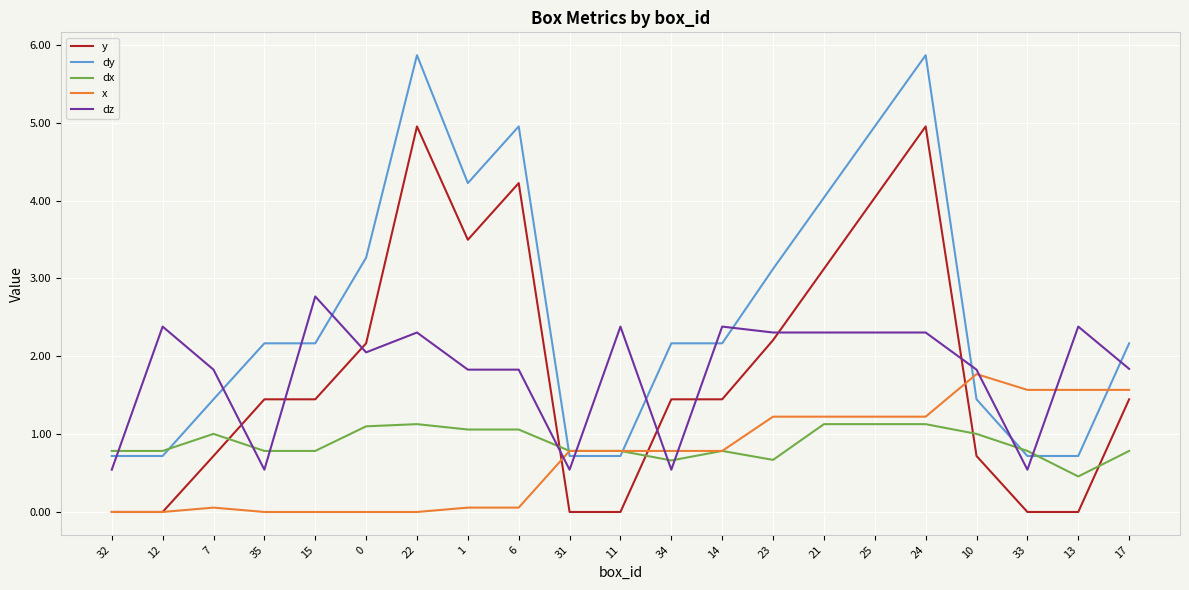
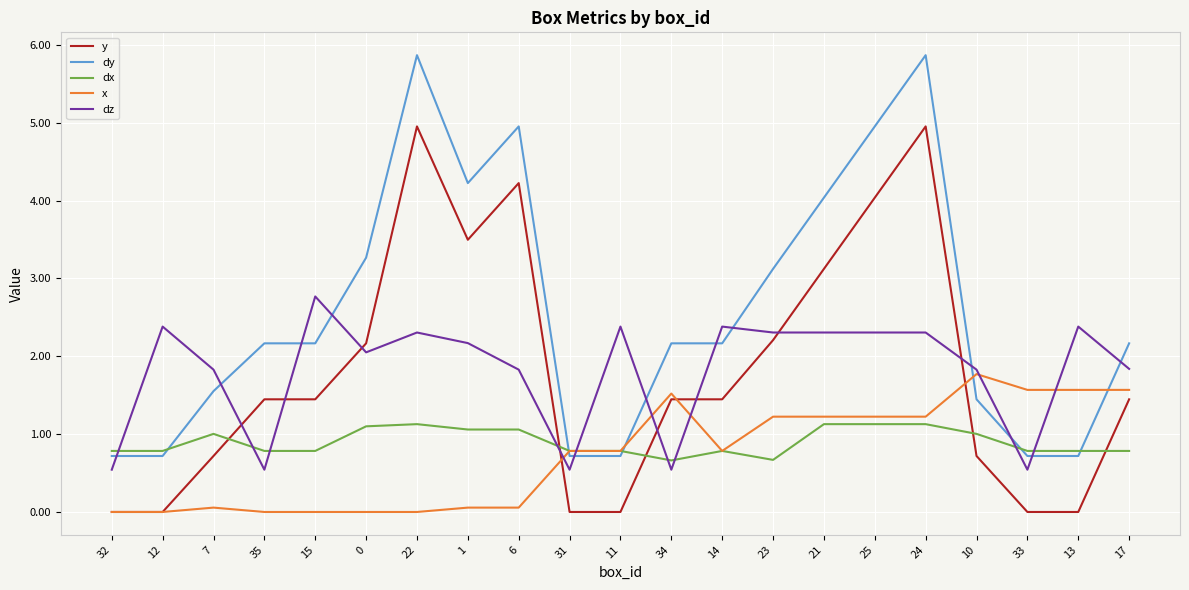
  {
    "y": {
      "7": 0.7,
      "35": 1.4,
      "15": 1.4,
      "0": 2.2,
      "22": 5.0,
      "1": 3.5,
      "6": 4.2,
      "31": 0.0,
      "11": 0.0,
      "34": 1.4,
      "14": 1.4,
      "23": 2.2,
      "21": 3.1,
      "25": 4.0,
      "24": 5.0,
      "10": 0.7,
      "33": 0.0,
      "13": 0.0,
      "17": 1.4
    },
    "dy": {
      "32": 0.7,
      "12": 0.7,
-     "7": 1.4,
+     "7": 1.6,
      "35": 2.2,
      "15": 2.2,
      "0": 3.3,
      "22": 5.9,
      "1": 4.2,
      "6": 5.0,
      "31": 0.7,
      "11": 0.7,
      "34": 2.2,
      "14": 2.2,
      "23": 3.1,
      "21": 4.0,
      "25": 5.0,
      "24": 5.9,
      "10": 1.4,
      "33": 0.7,
      "13": 0.7,
      "17": 2.2
    },
    "dx": {
      "32": 0.8,
      "12": 0.8,
      "7": 1.0,
      "35": 0.8,
      "15": 0.8,
      "0": 1.1,
      "22": 1.1,
      "1": 1.1,
      "6": 1.1,
      "34": 0.7,
      "23": 0.7,
      "21": 1.1,
      "25": 1.1,
      "24": 1.1,
      "10": 1.0,
      "33": 0.8,
-     "13": 0.5,
+     "13": 0.8,
      "17": 0.8
    },
    "x": {
      "7": 0.1,
      "35": 0.0,
      "15": 0.0,
      "0": 0.0,
      "22": 0.0,
      "1": 0.1,
      "6": 0.1,
-     "34": 0.8,
+     "34": 1.5,
      "23": 1.2,
      "21": 1.2,
      "25": 1.2,
      "24": 1.2,
      "10": 1.8,
      "33": 1.6,
      "13": 1.6,
      "17": 1.6
    },
    "dz": {
      "32": 0.5,
      "12": 2.4,
      "7": 1.8,
      "35": 0.5,
      "15": 2.8,
      "0": 2.1,
      "22": 2.3,
-     "1": 1.8,
+     "1": 2.2,
      "6": 1.8,
      "31": 0.5,
      "11": 2.4,
      "34": 0.5,
      "14": 2.4,
      "23": 2.3,
      "21": 2.3,
      "25": 2.3,
      "24": 2.3,
      "10": 1.8,
      "33": 0.5,
      "13": 2.4,
      "17": 1.8
    }
  }
